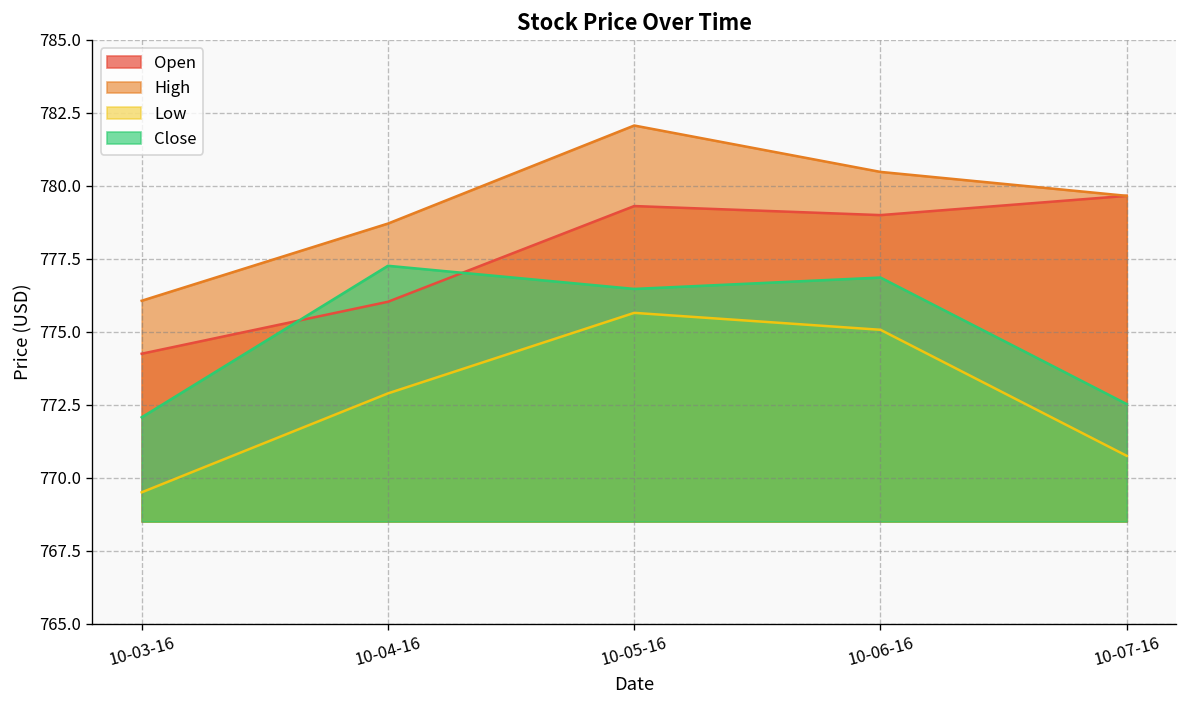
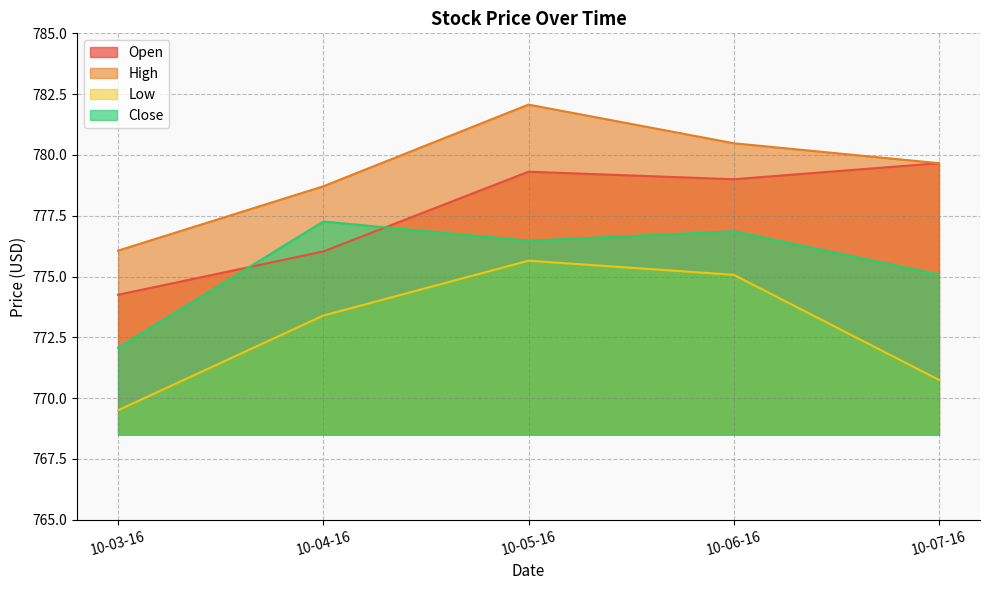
  {
    "Low": {
      "10-03-16": 769.5,
-     "10-04-16": 772.9,
+     "10-04-16": 773.4,
      "10-05-16": 775.7,
      "10-06-16": 775.1,
      "10-07-16": 770.8
    },
    "Close": {
      "10-03-16": 772.1,
      "10-04-16": 777.3,
      "10-05-16": 776.5,
      "10-06-16": 776.9,
-     "10-07-16": 772.5
+     "10-07-16": 775.1
    }
  }
